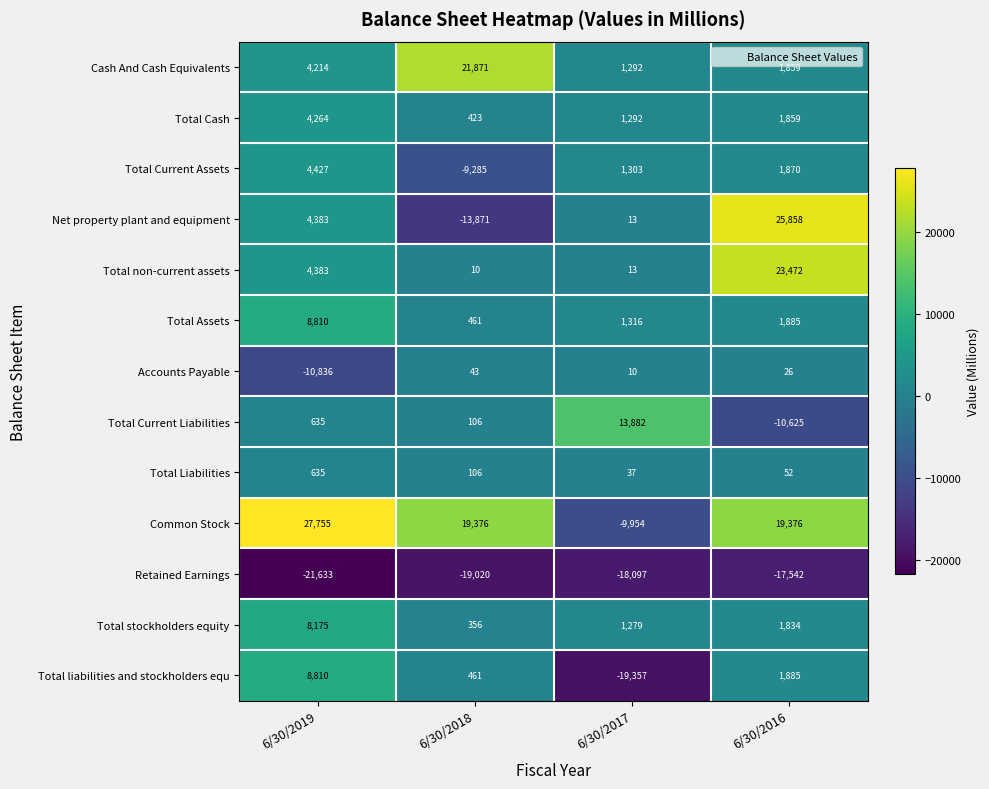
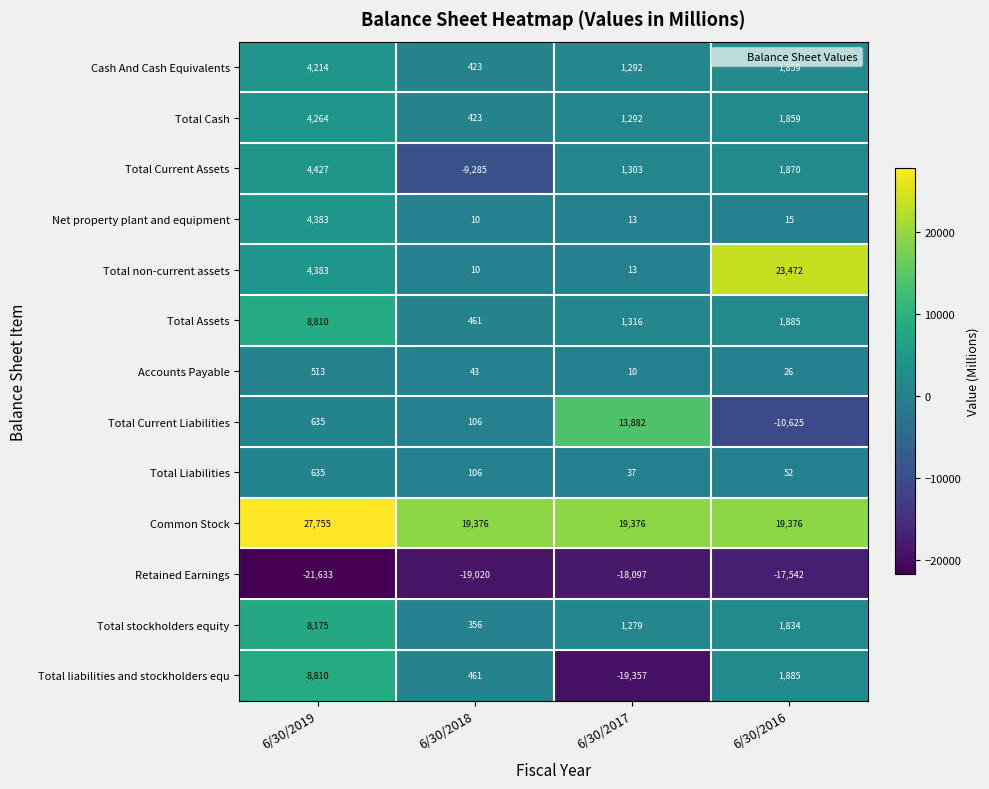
  {
    "Cash And Cash Equivalents": {
      "6/30/2019": "4,214",
-     "6/30/2018": "21,871",
+     "6/30/2018": "423",
      "6/30/2017": "1,292"
    },
    "Total Cash": {
      "6/30/2019": "4,264",
      "6/30/2018": "423",
      "6/30/2017": "1,292",
      "6/30/2016": "1,859"
    },
    "Total Current Assets": {
      "6/30/2019": "4,427",
      "6/30/2018": "-9,285",
      "6/30/2017": "1,303",
      "6/30/2016": "1,870"
    },
    "Net property plant and equipment": {
      "6/30/2019": "4,383",
-     "6/30/2018": "-13,871",
+     "6/30/2018": "10",
      "6/30/2017": "13",
-     "6/30/2016": "25,858"
+     "6/30/2016": "15"
    },
    "Total non-current assets": {
      "6/30/2019": "4,383",
      "6/30/2018": "10",
      "6/30/2017": "13",
      "6/30/2016": "23,472"
    },
    "Total Assets": {
      "6/30/2019": "8,810",
      "6/30/2018": "461",
      "6/30/2017": "1,316",
      "6/30/2016": "1,885"
    },
    "Accounts Payable": {
-     "6/30/2019": "-10,836",
+     "6/30/2019": "513",
      "6/30/2018": "43",
      "6/30/2017": "10",
      "6/30/2016": "26"
    },
    "Total Current Liabilities": {
      "6/30/2019": "635",
      "6/30/2018": "106",
      "6/30/2017": "13,882",
      "6/30/2016": "-10,625"
    },
    "Total Liabilities": {
      "6/30/2019": "635",
      "6/30/2018": "106",
      "6/30/2017": "37",
      "6/30/2016": "52"
    },
    "Common Stock": {
      "6/30/2019": "27,755",
      "6/30/2018": "19,376",
-     "6/30/2017": "-9,954",
+     "6/30/2017": "19,376",
      "6/30/2016": "19,376"
    },
    "Retained Earnings": {
      "6/30/2019": "-21,633",
      "6/30/2018": "-19,020",
      "6/30/2017": "-18,097",
      "6/30/2016": "-17,542"
    },
    "Total stockholders equity": {
      "6/30/2019": "8,175",
      "6/30/2018": "356",
      "6/30/2017": "1,279",
      "6/30/2016": "1,834"
    },
    "Total liabilities and stockholders equ": {
      "6/30/2019": "8,810",
      "6/30/2018": "461",
      "6/30/2017": "-19,357",
      "6/30/2016": "1,885"
    }
  }
